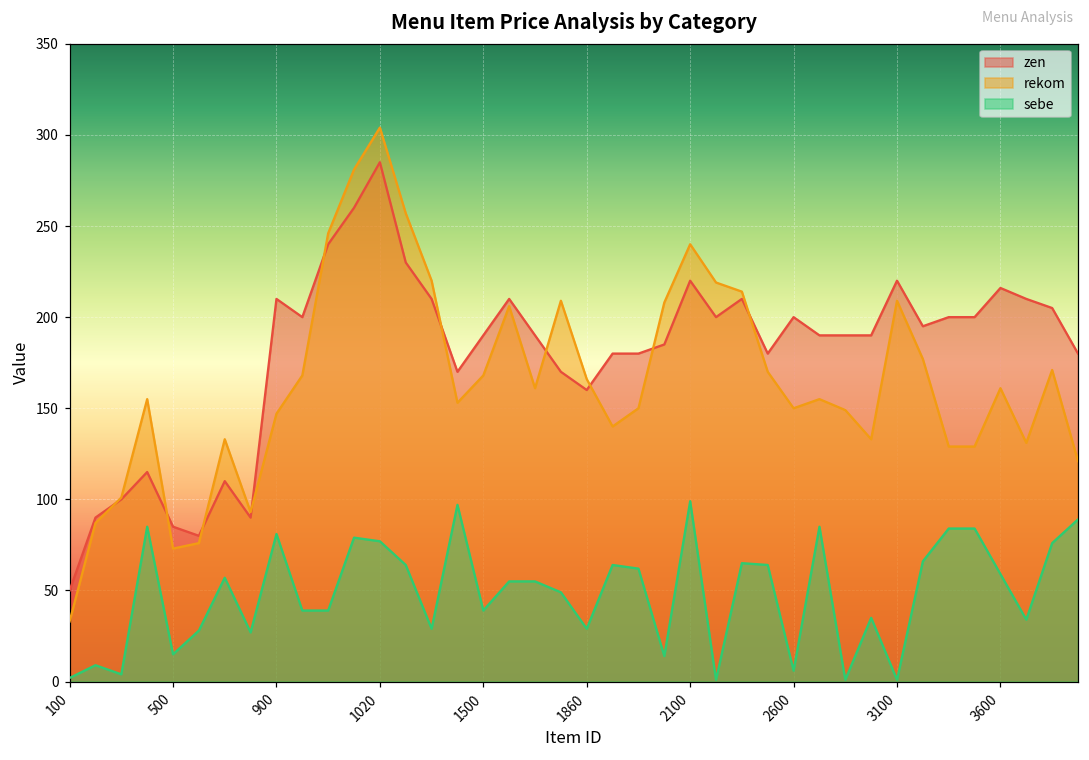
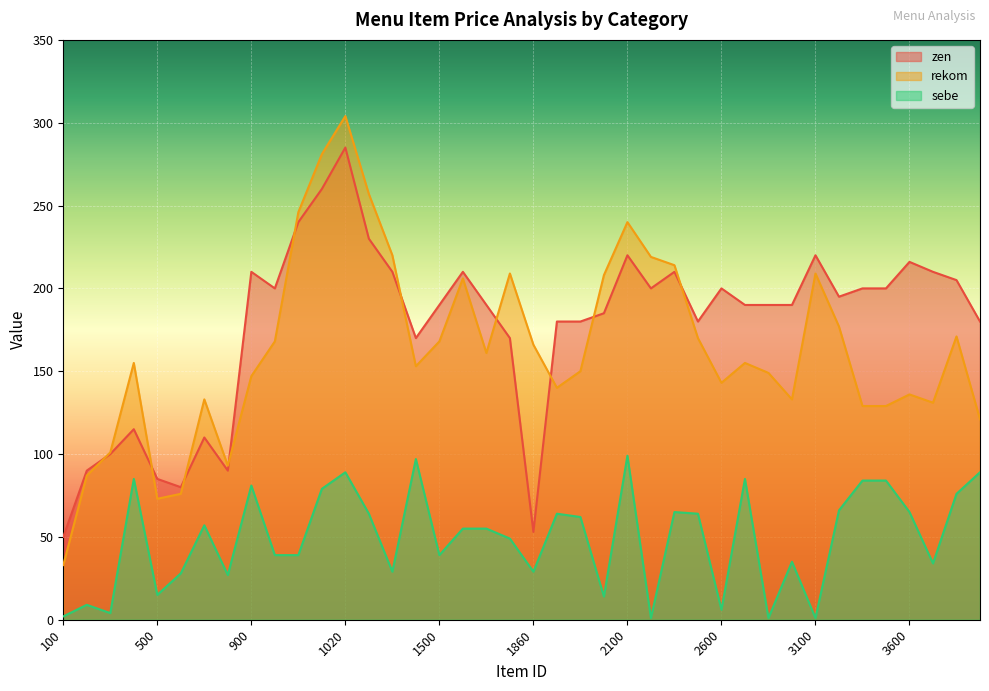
  {
    "zen": {
      "100": 50,
      "500": 85,
      "900": 210,
      "1020": 285,
      "1500": 190,
-     "1860": 160,
+     "1860": 53,
      "2100": 220,
      "2600": 200,
      "3100": 220,
      "3600": 216
    },
    "rekom": {
      "100": 33,
      "500": 73,
      "900": 147,
      "1020": 304,
      "1500": 168,
      "1860": 166,
      "2100": 240,
-     "2600": 150,
+     "2600": 143,
      "3100": 209,
-     "3600": 161
+     "3600": 136
    },
    "sebe": {
      "100": 2,
      "500": 15,
      "900": 81,
-     "1020": 77,
+     "1020": 89,
      "1500": 39,
      "1860": 29,
      "2100": 99,
      "2600": 6,
      "3100": 1,
-     "3600": 59
+     "3600": 65
    }
  }
